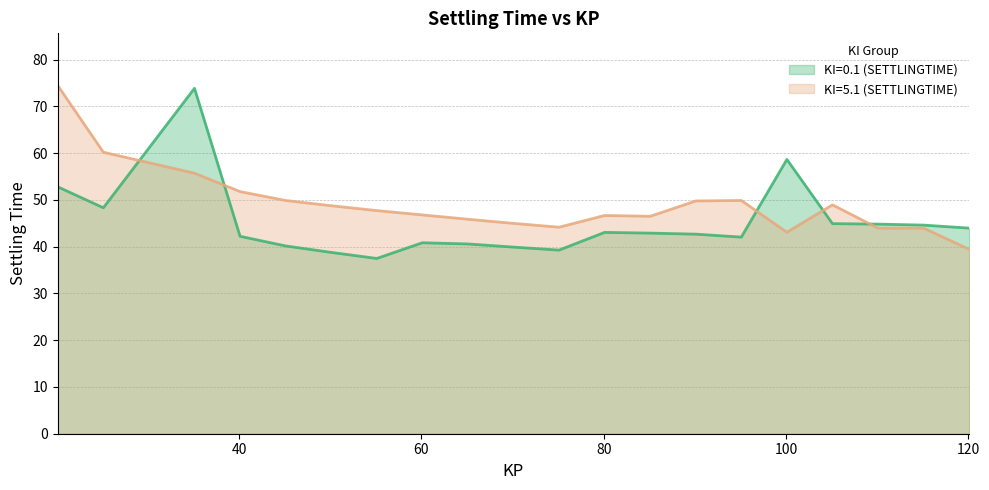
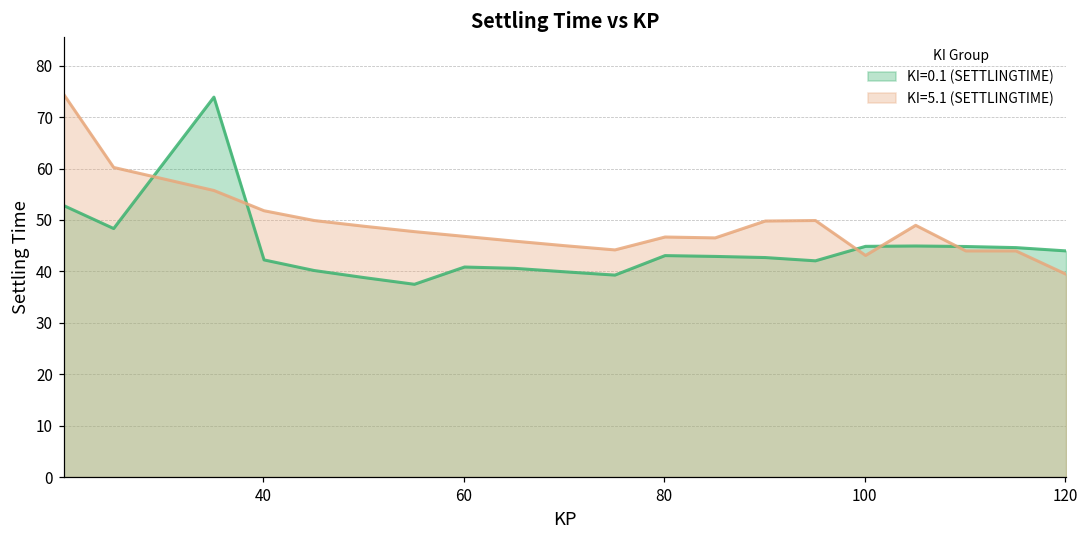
  {
    "KI=0.1 (SETTLINGTIME)": {
      "80": 43,
-     "100": 59,
+     "100": 45,
      "120": 44
    },
    "KI=5.1 (SETTLINGTIME)": {
      "80": 47,
      "100": 43,
      "120": 39
    }
  }
